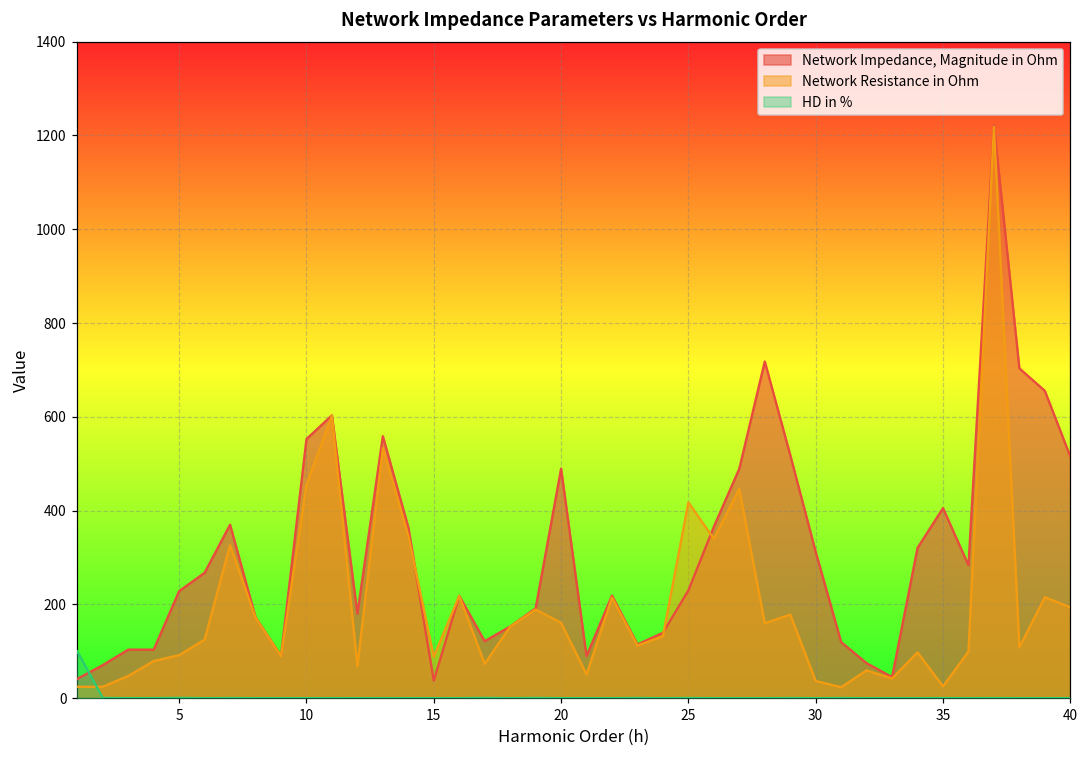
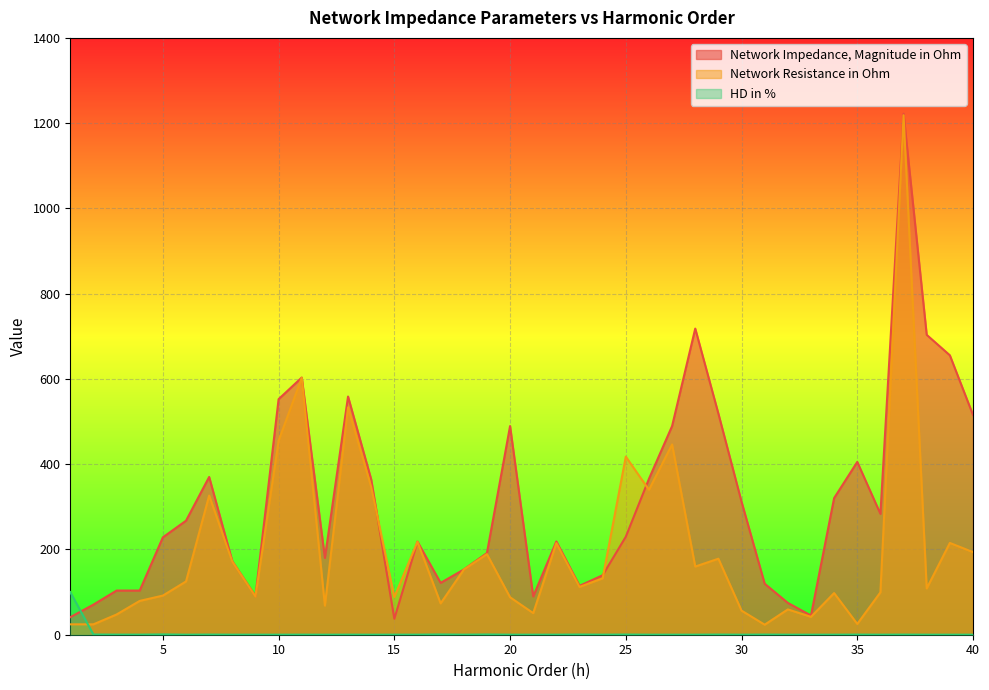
  {
    "Network Impedance, Magnitude in Ohm": {
      "5": 230,
      "10": 550,
      "15": 40,
      "20": 490,
      "25": 230,
      "30": 310,
      "35": 410,
      "40": 520
    },
    "Network Resistance in Ohm": {
      "5": 90,
      "10": 460,
      "15": 90,
-     "20": 160,
+     "20": 90,
      "25": 420,
-     "30": 40,
+     "30": 60,
      "35": 30,
      "40": 190
    },
    "HD in %": {
      "5": 0,
      "10": 0,
      "15": 0,
      "20": 0,
      "25": 0,
      "30": 0,
      "35": 0,
      "40": 0
    }
  }
